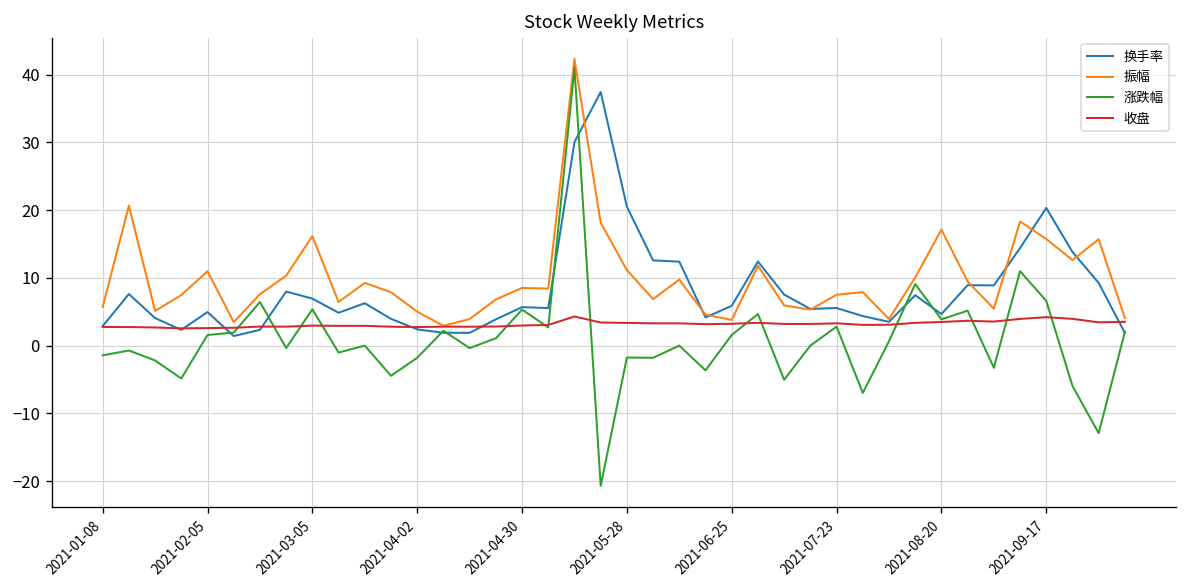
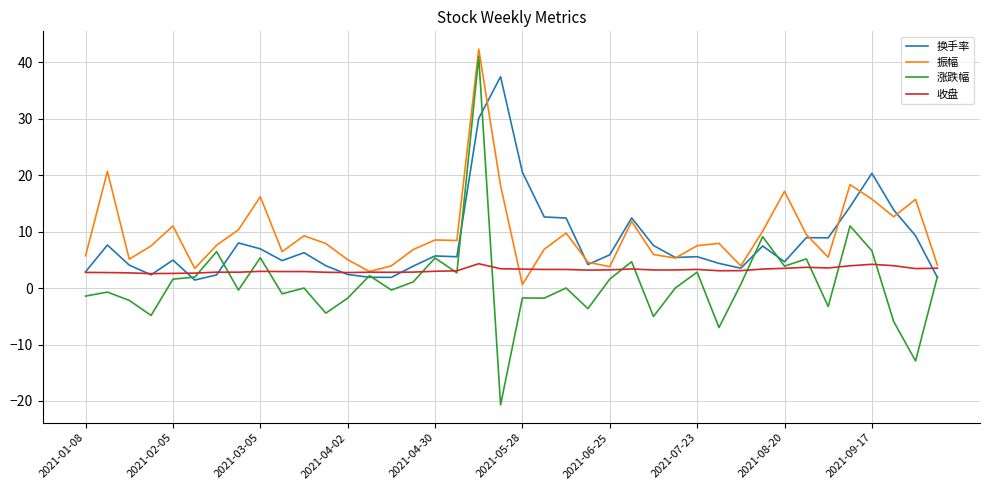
  {
    "换手率": {
      "2021-02-05": 5,
      "2021-03-05": 7,
      "2021-05-28": 21,
      "2021-06-25": 6,
      "2021-07-23": 6,
      "2021-08-20": 5,
      "2021-09-17": 20
    },
    "振幅": {
      "2021-01-08": 6,
      "2021-02-05": 11,
      "2021-03-05": 16,
      "2021-04-02": 5,
      "2021-04-30": 9,
-     "2021-05-28": 11,
+     "2021-05-28": 1,
      "2021-06-25": 4,
      "2021-07-23": 8,
      "2021-08-20": 17,
      "2021-09-17": 16
    },
    "涨跌幅": {
      "2021-01-08": -1,
      "2021-02-05": 2,
      "2021-03-05": 5,
      "2021-04-02": -2,
      "2021-05-28": -2,
      "2021-06-25": 2,
      "2021-07-23": 3,
      "2021-09-17": 7
    },
    "收盘": {
      "2021-02-05": 3,
      "2021-03-05": 3,
      "2021-04-30": 3,
      "2021-05-28": 3,
      "2021-06-25": 3,
      "2021-07-23": 3,
      "2021-09-17": 4
    }
  }
